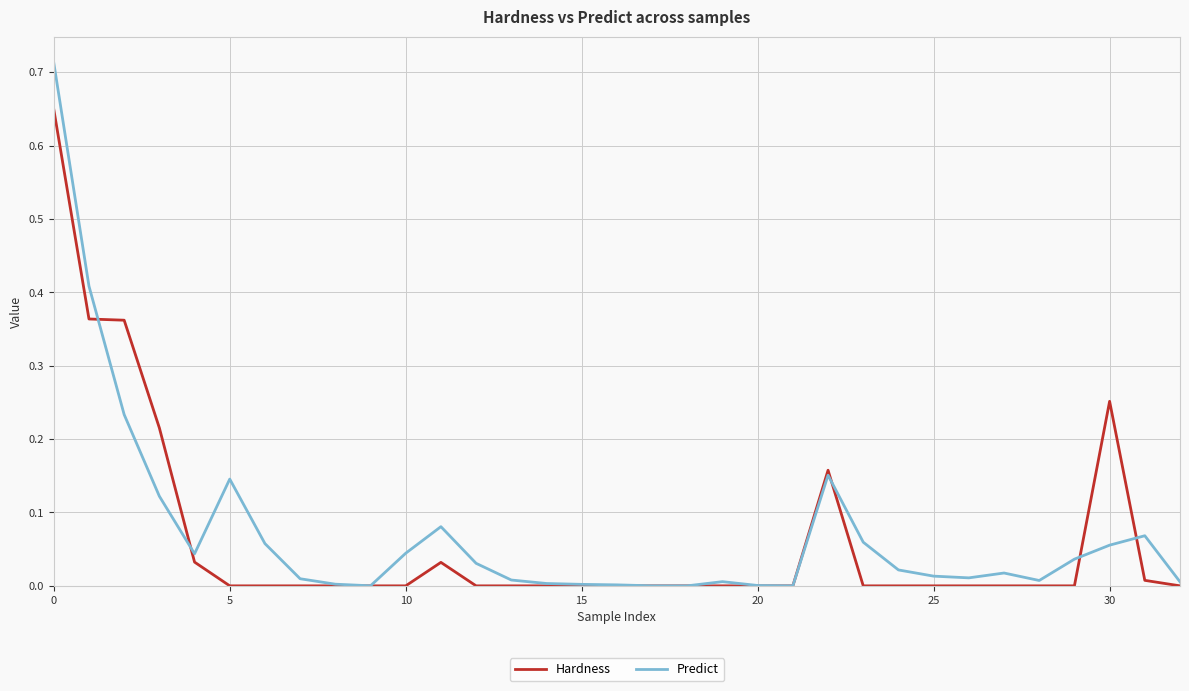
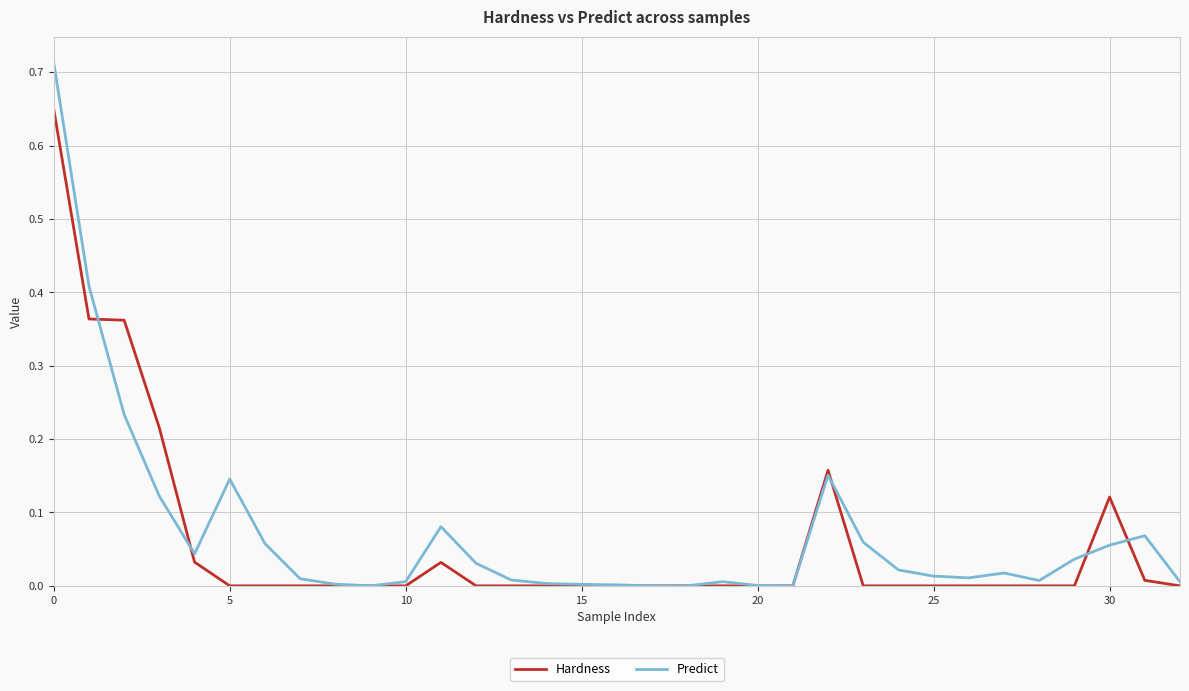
  {
    "Hardness": {
      "0": 0.65,
      "5": 0.00,
      "10": 0.00,
      "25": 0.00,
-     "30": 0.25
+     "30": 0.12
    },
    "Predict": {
      "0": 0.71,
      "5": 0.15,
-     "10": 0.04,
+     "10": 0.01,
      "25": 0.01,
      "30": 0.06
    }
  }
